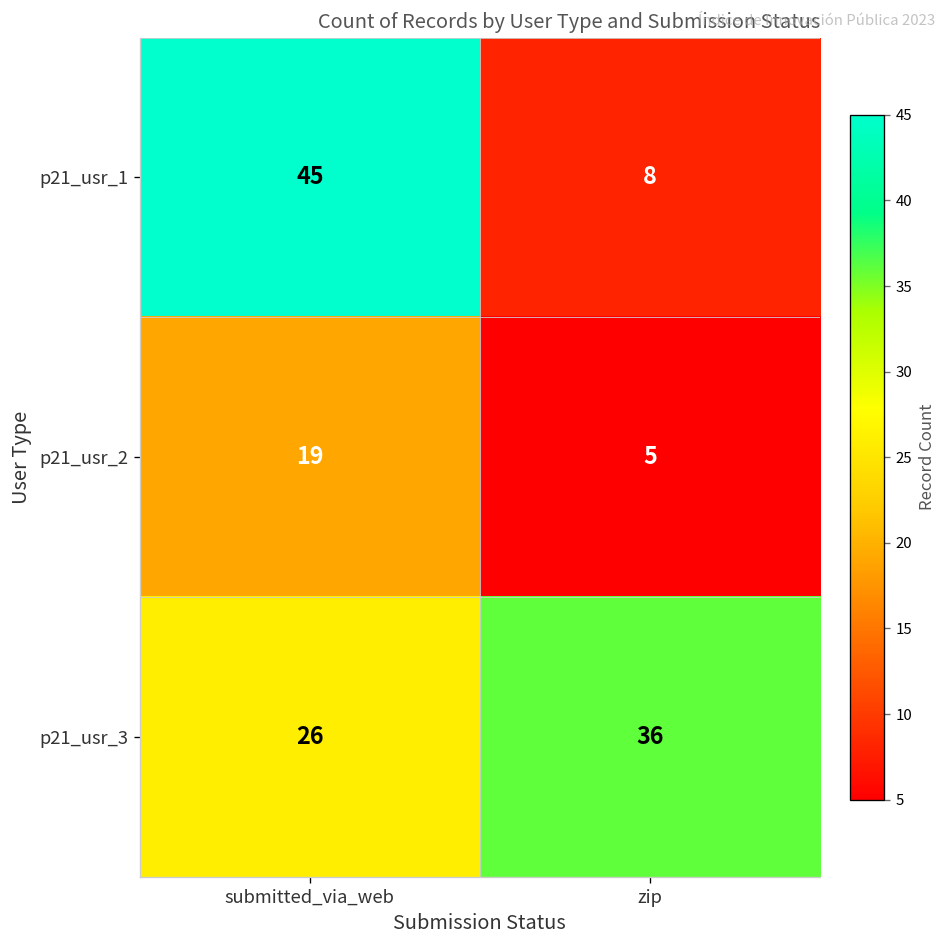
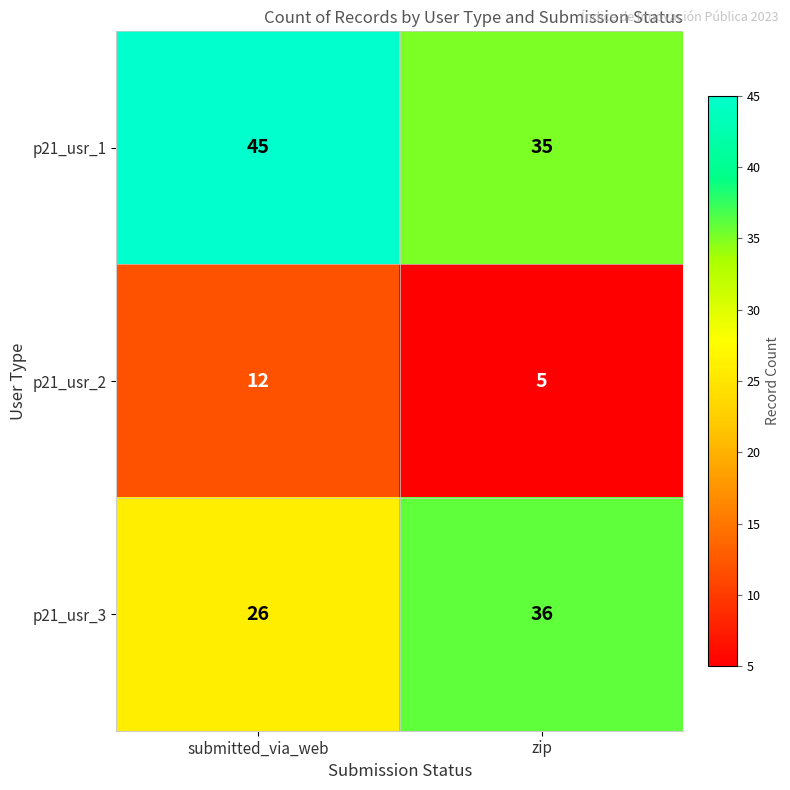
  {
    "p21_usr_1": {
      "submitted_via_web": 45,
-     "zip": 8
+     "zip": 35
    },
    "p21_usr_2": {
-     "submitted_via_web": 19,
+     "submitted_via_web": 12,
      "zip": 5
    },
    "p21_usr_3": {
      "submitted_via_web": 26,
      "zip": 36
    }
  }
